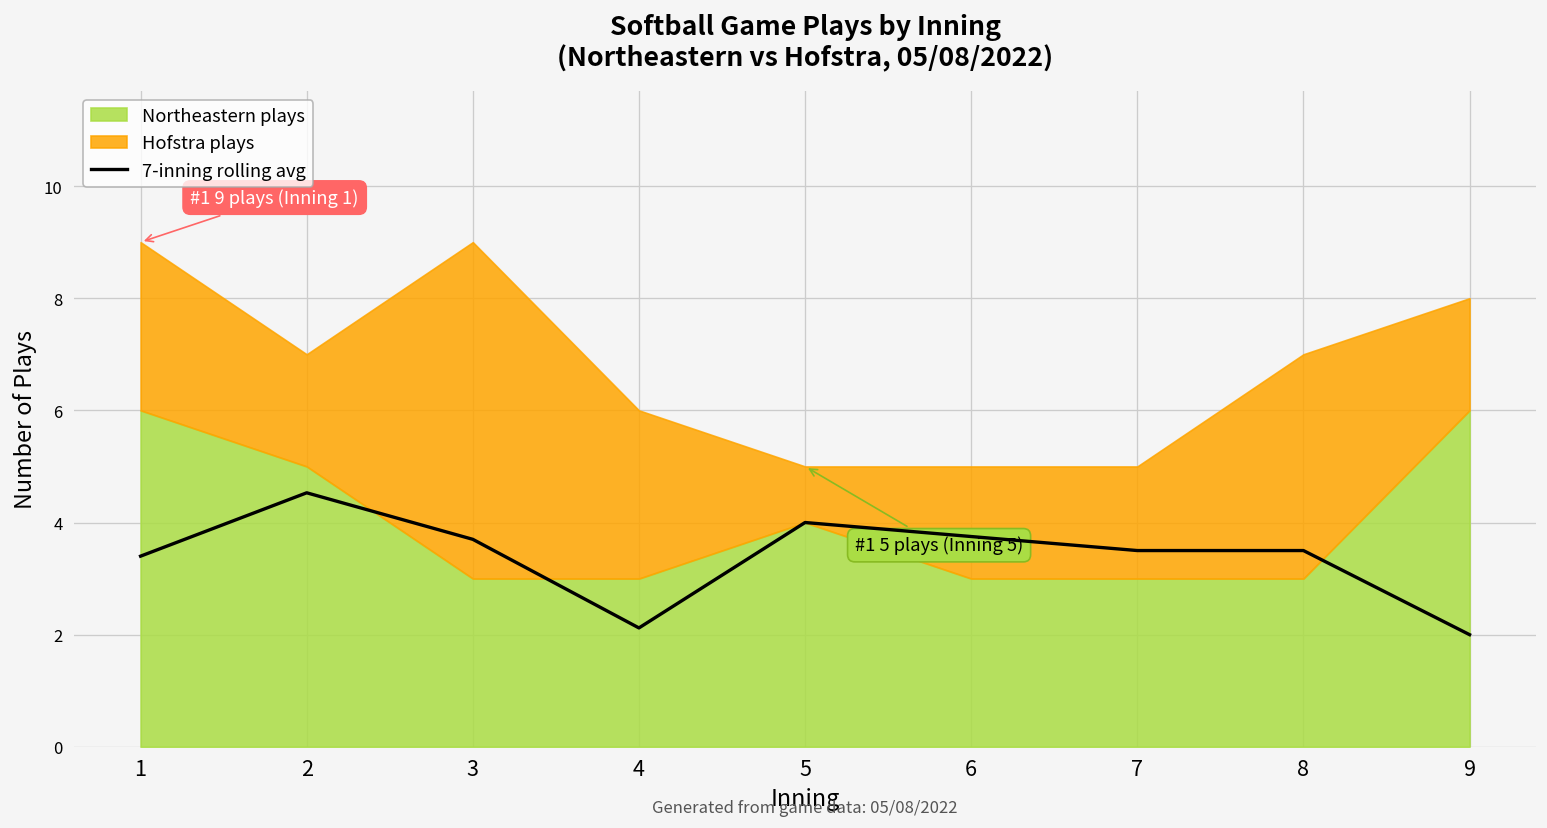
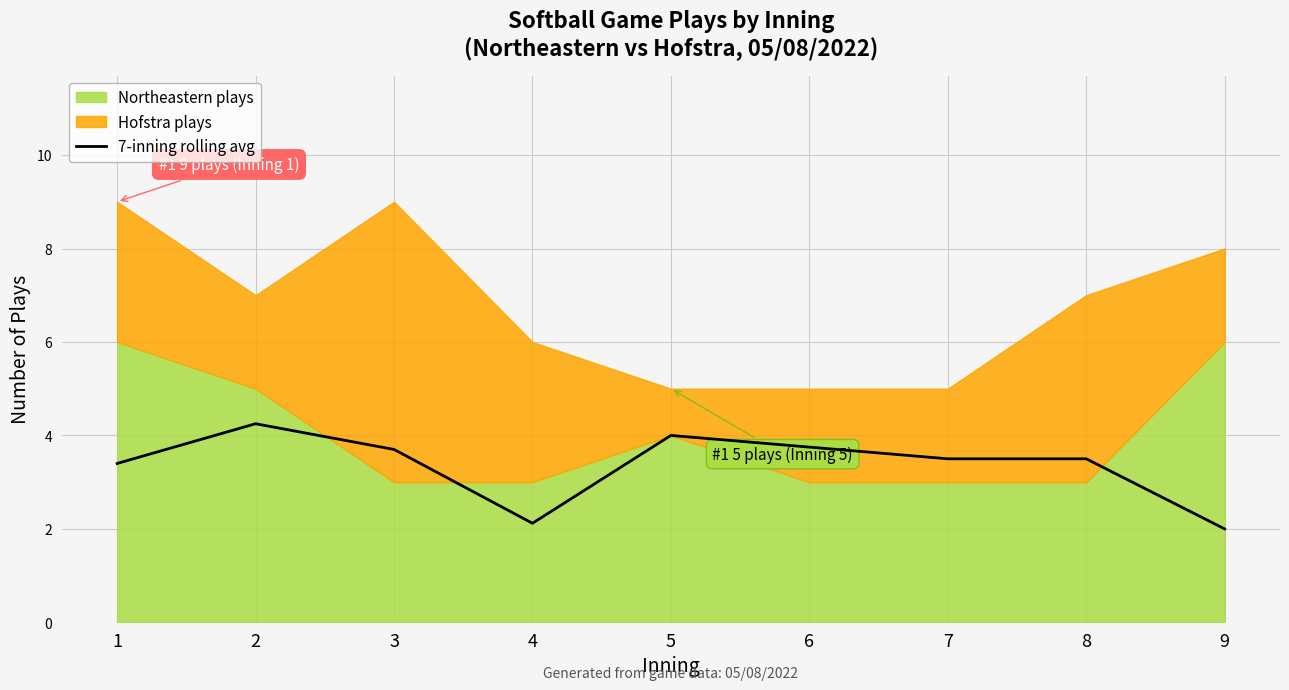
  {
    "7-inning rolling avg": {
      "1": 3.4,
-     "2": 4.5,
+     "2": 4.3,
      "3": 3.7,
      "4": 2.1,
      "7": 3.5,
      "8": 3.5,
      "9": 2.0
    },
    "Northeastern plays": {
      "1": 6.0,
      "2": 5.0,
      "3": 3.0,
      "4": 3.0,
      "6": 3.0,
      "7": 3.0,
      "8": 3.0,
      "9": 6.0
    },
    "Hofstra plays": {
      "1": 3.0,
      "2": 2.0,
      "3": 6.0,
      "4": 3.0,
      "5": 1.0,
      "6": 2.0,
      "7": 2.0,
      "8": 4.0,
      "9": 2.0
    }
  }
